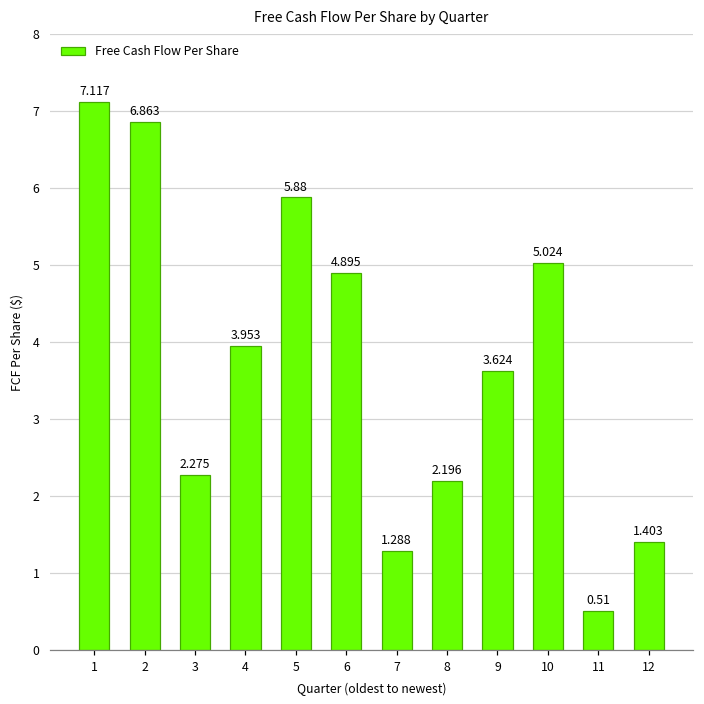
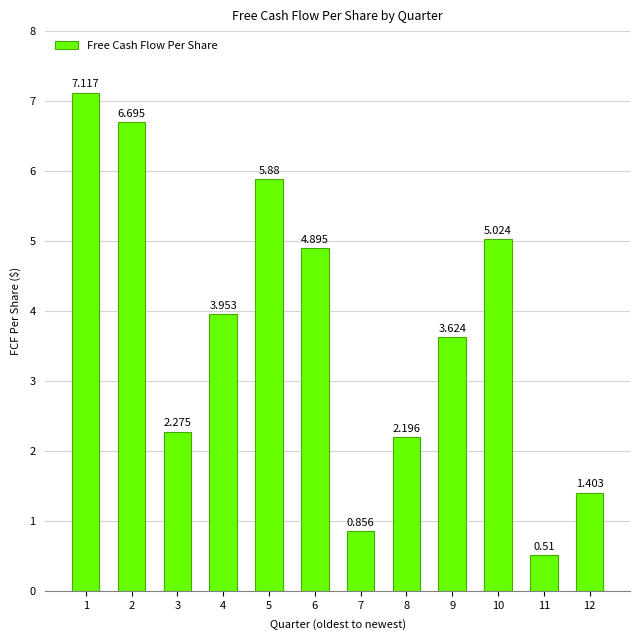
  {
    "1": 7.117,
-   "2": 6.863,
+   "2": 6.695,
    "3": 2.275,
    "4": 3.953,
    "5": 5.88,
    "6": 4.895,
-   "7": 1.288,
+   "7": 0.856,
    "8": 2.196,
    "9": 3.624,
    "10": 5.024,
    "11": 0.51,
    "12": 1.403
  }
